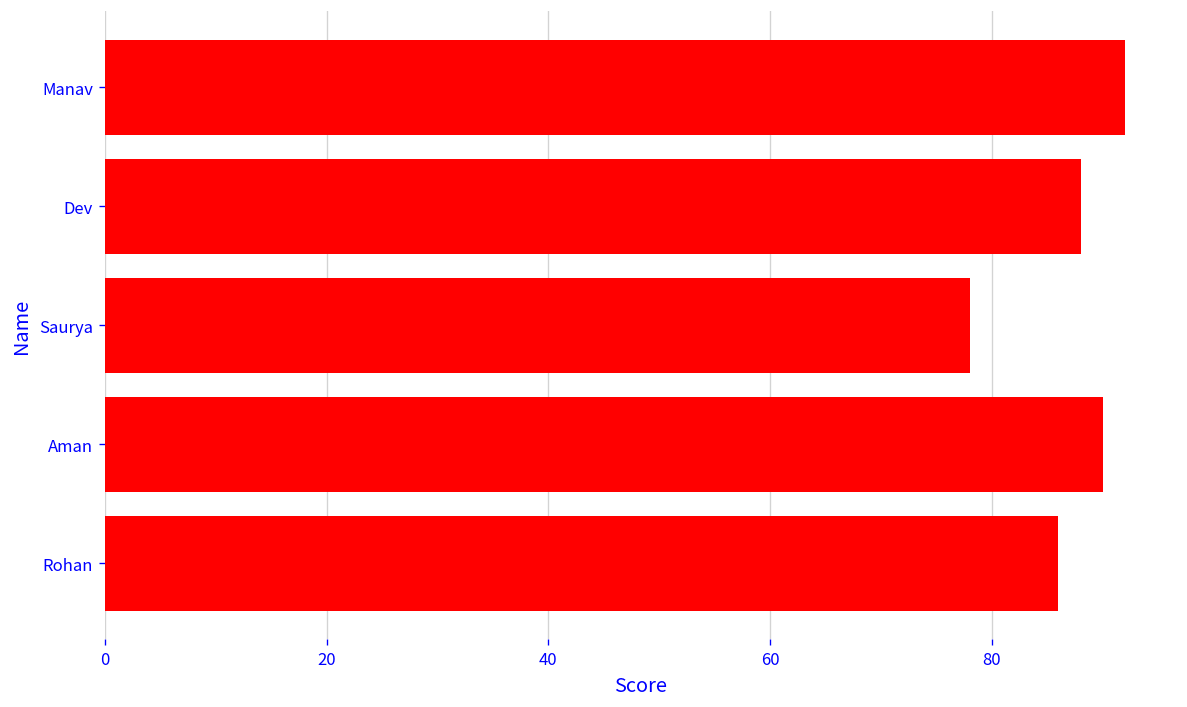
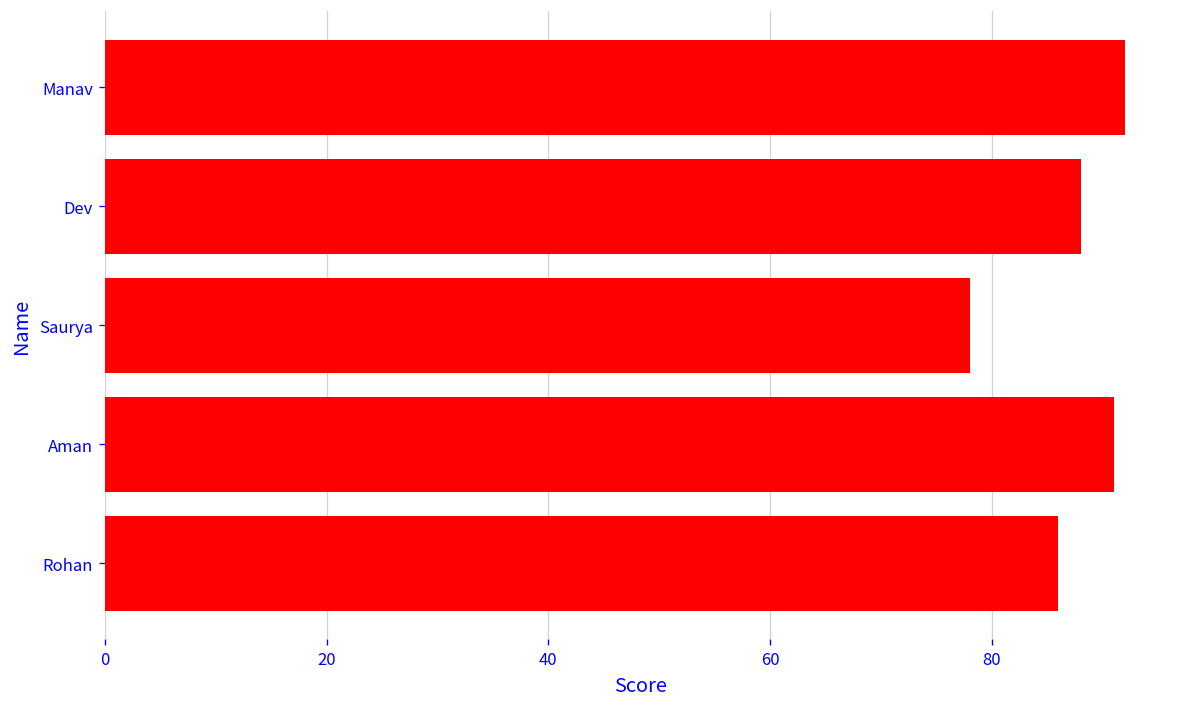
  {
    "Manav": 92,
    "Dev": 88,
    "Saurya": 78,
-   "Aman": 90,
+   "Aman": 91,
    "Rohan": 86
  }
